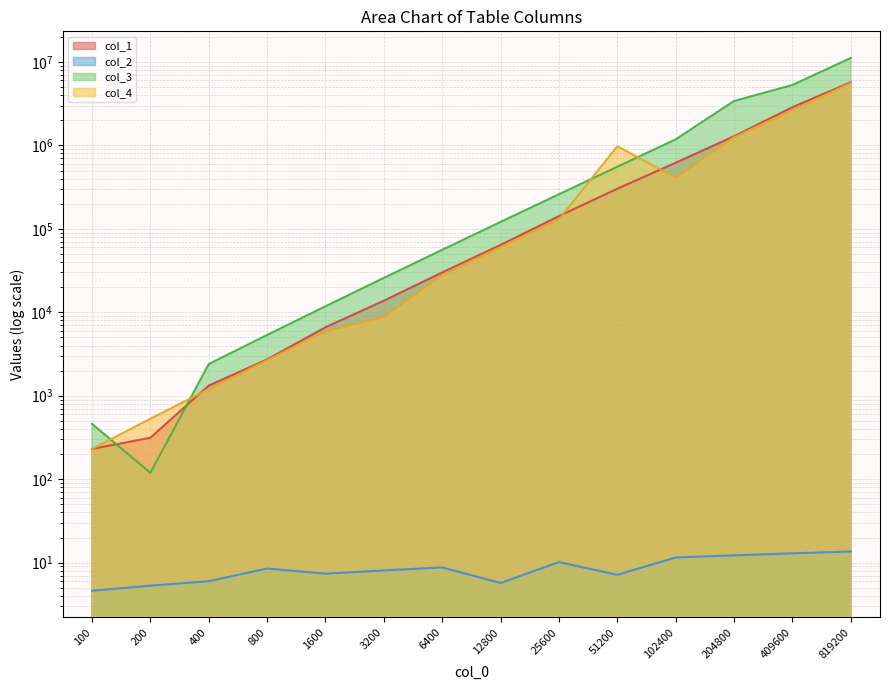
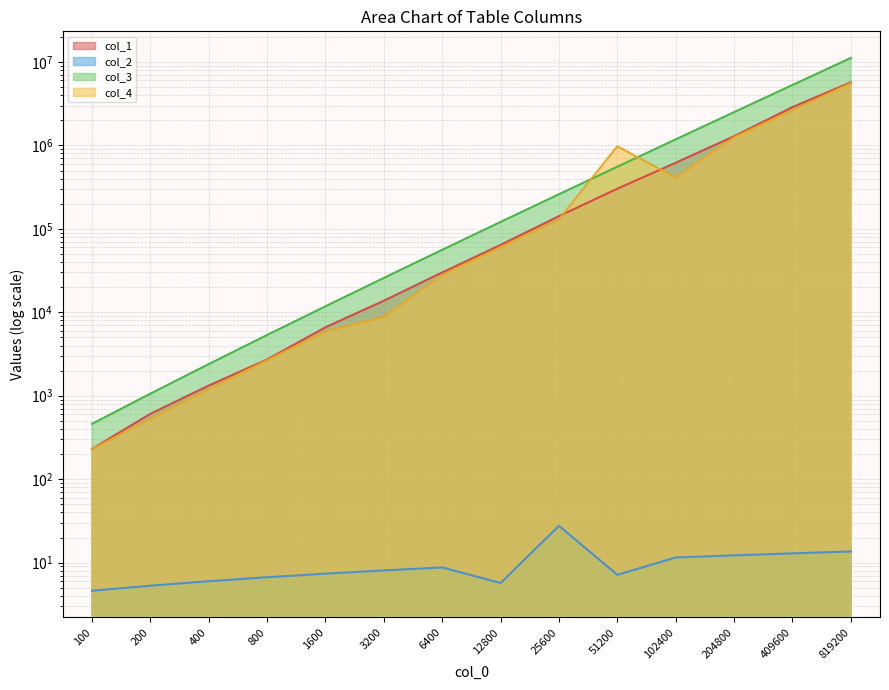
  {
    "col_1": {
-     "200": 310,
+     "200": 600,
      "400": 1300,
      "1600": 7000,
      "3200": 14000,
      "25600": 140000,
      "51200": 300000,
      "102400": 600000,
      "409600": 2900000
    },
    "col_2": {
      "100": 5,
      "200": 5,
      "400": 6,
-     "800": 9,
+     "800": 7,
      "1600": 7,
      "3200": 8,
      "6400": 9,
      "12800": 6,
-     "25600": 10,
+     "25600": 28,
      "51200": 7,
      "102400": 12,
      "204800": 12,
      "409600": 13,
      "819200": 14
    },
    "col_3": {
      "100": 500,
-     "200": 120,
+     "200": 1100,
      "400": 2400,
      "800": 5000,
      "1600": 12000,
      "3200": 26000,
      "6400": 60000,
      "12800": 120000,
      "25600": 260000,
      "51200": 600000,
      "102400": 1200000,
-     "204800": 3400000,
+     "204800": 2500000,
      "409600": 5000000,
      "819200": 11000000
    },
    "col_4": {
      "200": 500,
      "400": 1200,
      "1600": 6000,
      "3200": 9000,
      "25600": 130000,
      "51200": 1000000,
      "102400": 400000,
      "409600": 2600000
    }
  }
